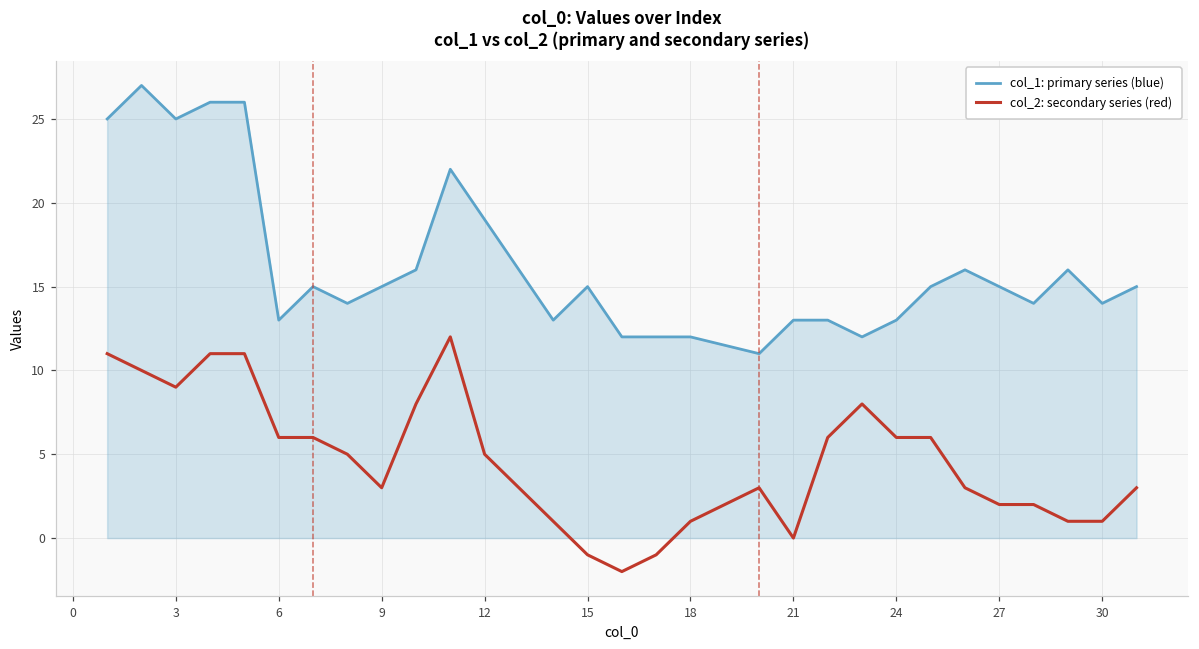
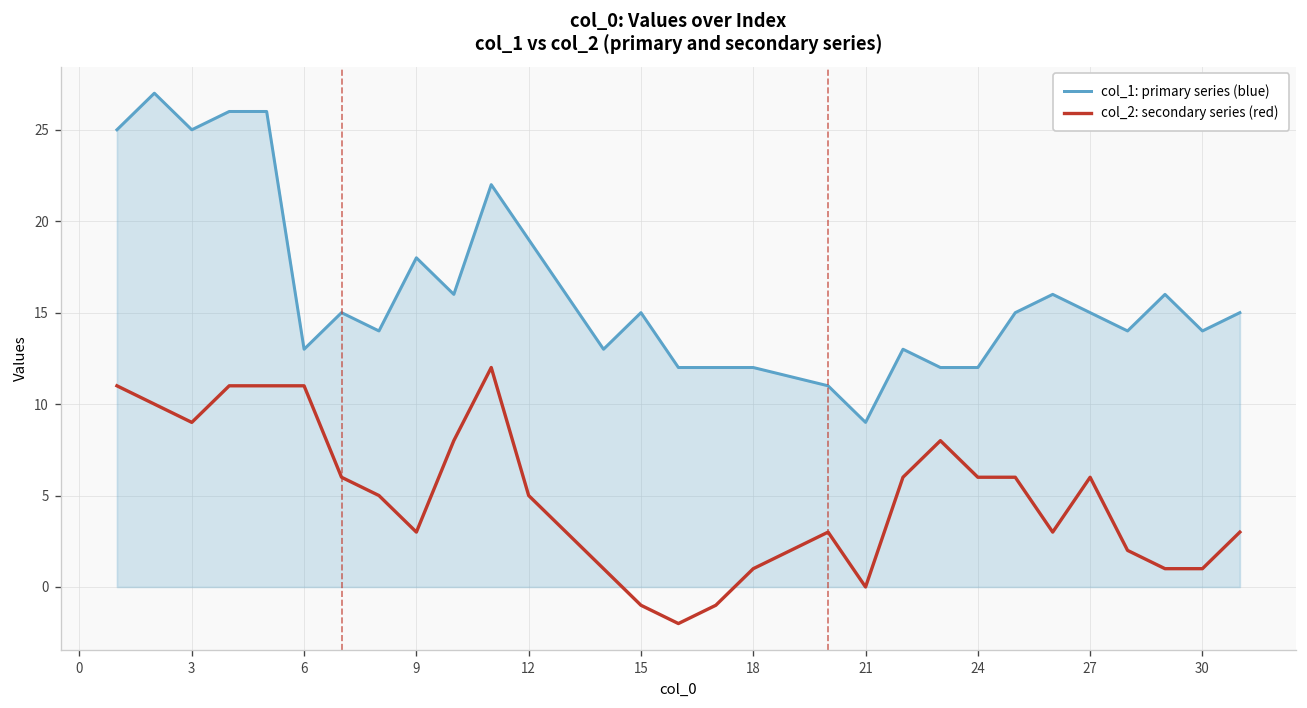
  {
    "col_1: primary series (blue)": {
      "3": 25,
      "6": 13,
-     "9": 15,
+     "9": 18,
      "12": 19,
      "15": 15,
      "18": 12,
-     "21": 13,
-     "24": 13,
+     "21": 9,
+     "24": 12,
      "27": 15,
      "30": 14
    },
    "col_2: secondary series (red)": {
      "3": 9,
-     "6": 6,
+     "6": 11,
      "9": 3,
      "12": 5,
      "15": -1,
      "18": 1,
      "21": 0,
      "24": 6,
-     "27": 2,
+     "27": 6,
      "30": 1
    }
  }
